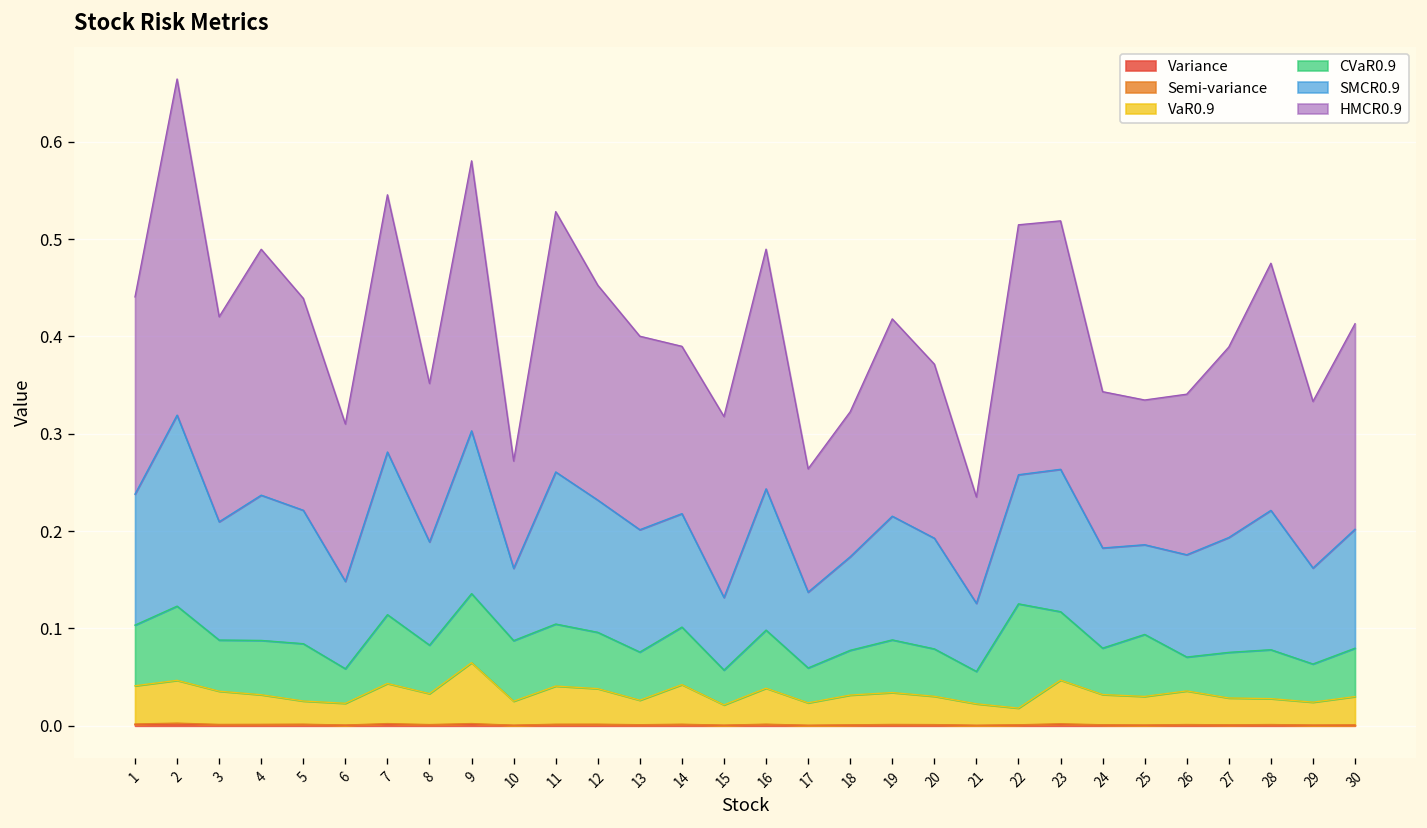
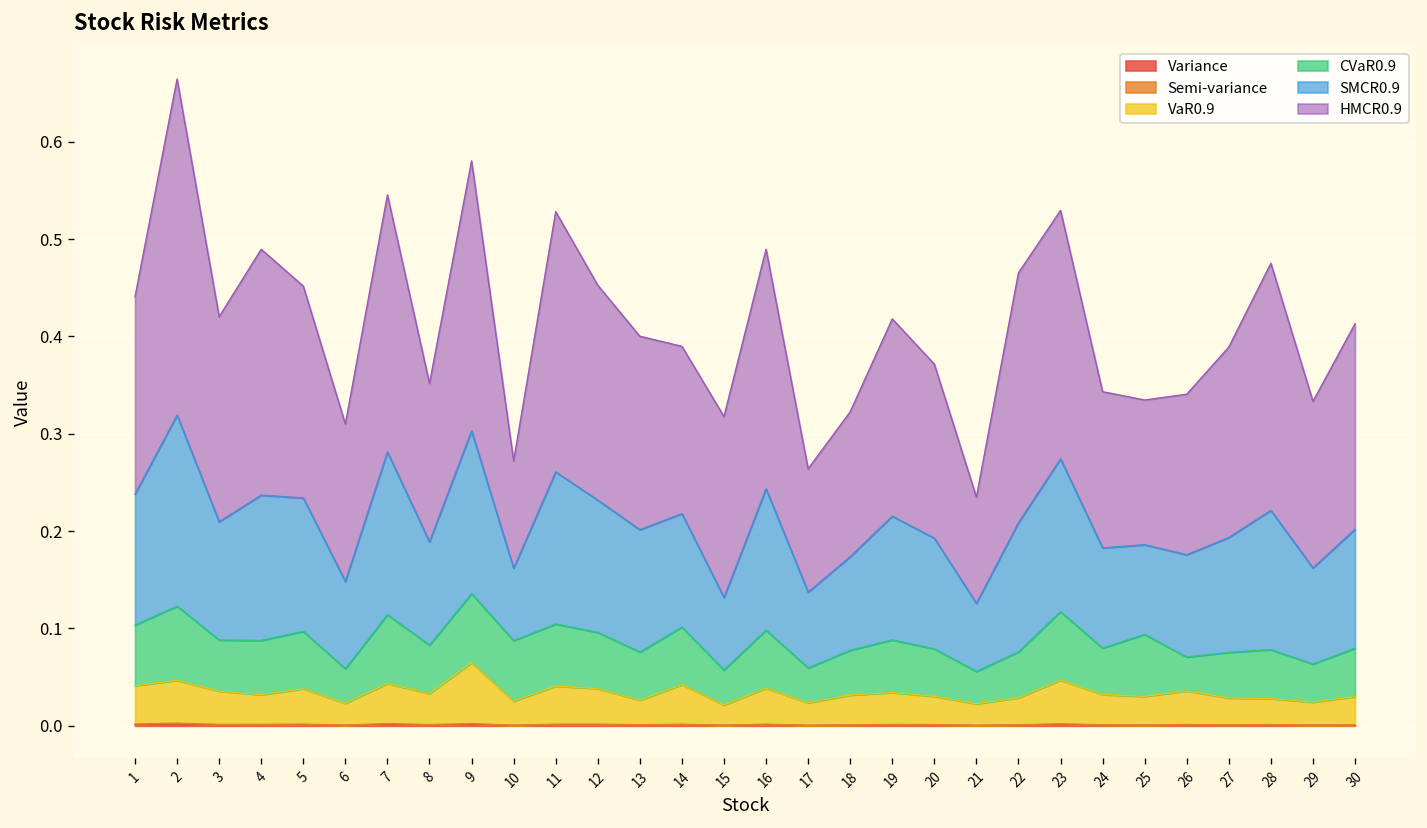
  {
    "VaR0.9": {
      "1": 0.04,
      "2": 0.04,
      "3": 0.03,
      "4": 0.03,
-     "5": 0.02,
+     "5": 0.04,
      "6": 0.02,
      "7": 0.04,
      "8": 0.03,
      "9": 0.06,
      "10": 0.02,
      "11": 0.04,
      "12": 0.04,
      "13": 0.03,
      "14": 0.04,
      "15": 0.02,
      "16": 0.04,
      "17": 0.02,
      "18": 0.03,
      "19": 0.03,
      "20": 0.03,
      "21": 0.02,
-     "22": 0.02,
+     "22": 0.03,
      "23": 0.04,
      "24": 0.03,
      "25": 0.03,
      "26": 0.03,
      "27": 0.03,
      "28": 0.03,
      "29": 0.02,
      "30": 0.03
    },
    "CVaR0.9": {
      "1": 0.06,
      "2": 0.08,
      "3": 0.05,
      "4": 0.06,
      "5": 0.06,
      "6": 0.04,
      "7": 0.07,
      "8": 0.05,
      "9": 0.07,
      "10": 0.06,
      "11": 0.06,
      "12": 0.06,
      "13": 0.05,
      "14": 0.06,
      "15": 0.04,
      "16": 0.06,
      "17": 0.04,
      "18": 0.05,
      "19": 0.05,
      "20": 0.05,
      "21": 0.03,
-     "22": 0.11,
+     "22": 0.05,
      "23": 0.07,
      "24": 0.05,
      "25": 0.06,
      "26": 0.03,
      "27": 0.05,
      "28": 0.05,
      "29": 0.04,
      "30": 0.05
    },
    "SMCR0.9": {
      "1": 0.13,
      "2": 0.20,
      "3": 0.12,
      "4": 0.15,
      "5": 0.14,
      "6": 0.09,
      "7": 0.17,
      "8": 0.11,
      "9": 0.17,
      "10": 0.07,
      "11": 0.16,
      "12": 0.14,
      "13": 0.13,
      "14": 0.12,
      "15": 0.07,
      "16": 0.15,
      "17": 0.08,
      "18": 0.10,
      "19": 0.13,
      "20": 0.11,
      "21": 0.07,
      "22": 0.13,
-     "23": 0.15,
+     "23": 0.16,
      "24": 0.10,
      "25": 0.09,
      "26": 0.11,
      "27": 0.12,
      "28": 0.14,
      "29": 0.10,
      "30": 0.12
    },
    "HMCR0.9": {
      "1": 0.20,
      "2": 0.35,
      "3": 0.21,
      "4": 0.25,
      "5": 0.22,
      "6": 0.16,
      "7": 0.26,
      "8": 0.16,
      "9": 0.28,
      "10": 0.11,
      "11": 0.27,
      "12": 0.22,
      "13": 0.20,
      "14": 0.17,
      "15": 0.19,
      "16": 0.25,
      "17": 0.13,
      "18": 0.15,
      "19": 0.20,
      "20": 0.18,
      "21": 0.11,
      "22": 0.26,
      "23": 0.26,
      "24": 0.16,
      "25": 0.15,
      "26": 0.16,
      "27": 0.20,
      "28": 0.25,
      "29": 0.17,
      "30": 0.21
    }
  }
